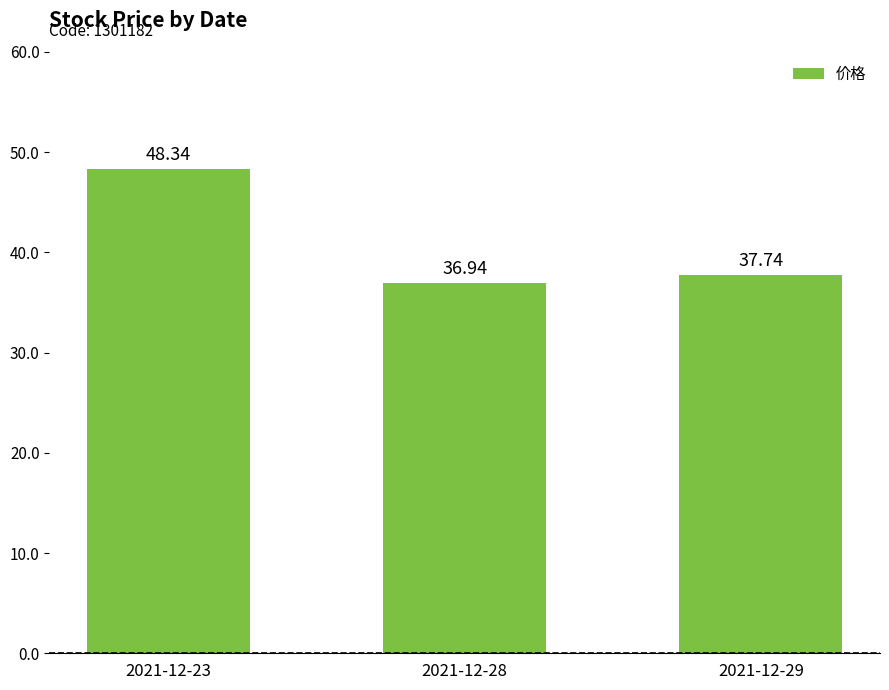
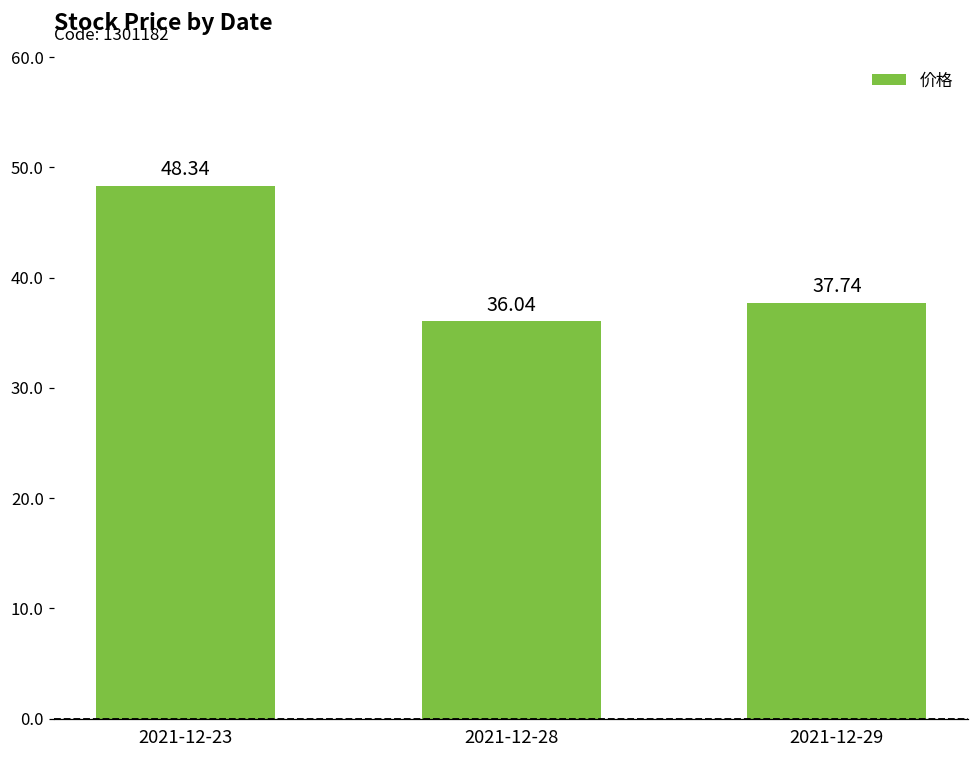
  {
    "2021-12-23": 48.34,
-   "2021-12-28": 36.94,
+   "2021-12-28": 36.04,
    "2021-12-29": 37.74
  }
